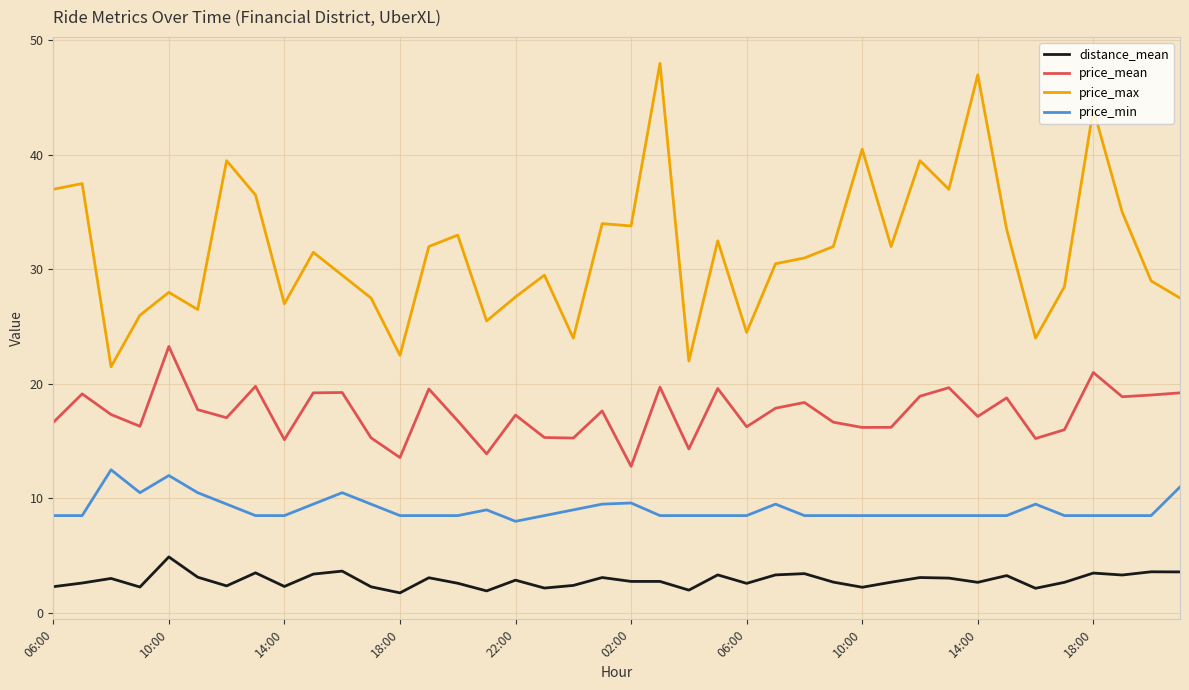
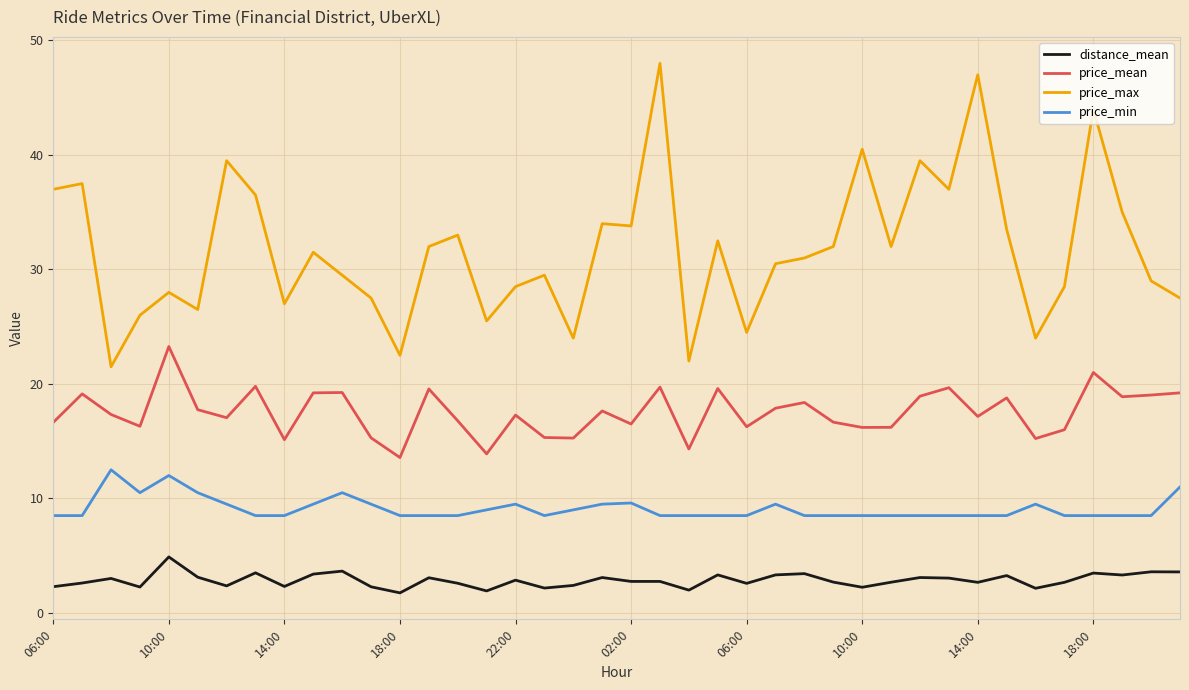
  {
    "distance_mean": {
      "22:00": 2.9,
      "02:00": 2.8
    },
    "price_mean": {
      "22:00": 17.3,
-     "02:00": 12.8
+     "02:00": 16.5
    },
    "price_max": {
-     "22:00": 27.6,
+     "22:00": 28.5,
      "02:00": 33.8
    },
    "price_min": {
-     "22:00": 8.0,
+     "22:00": 9.5,
      "02:00": 9.6
    }
  }
